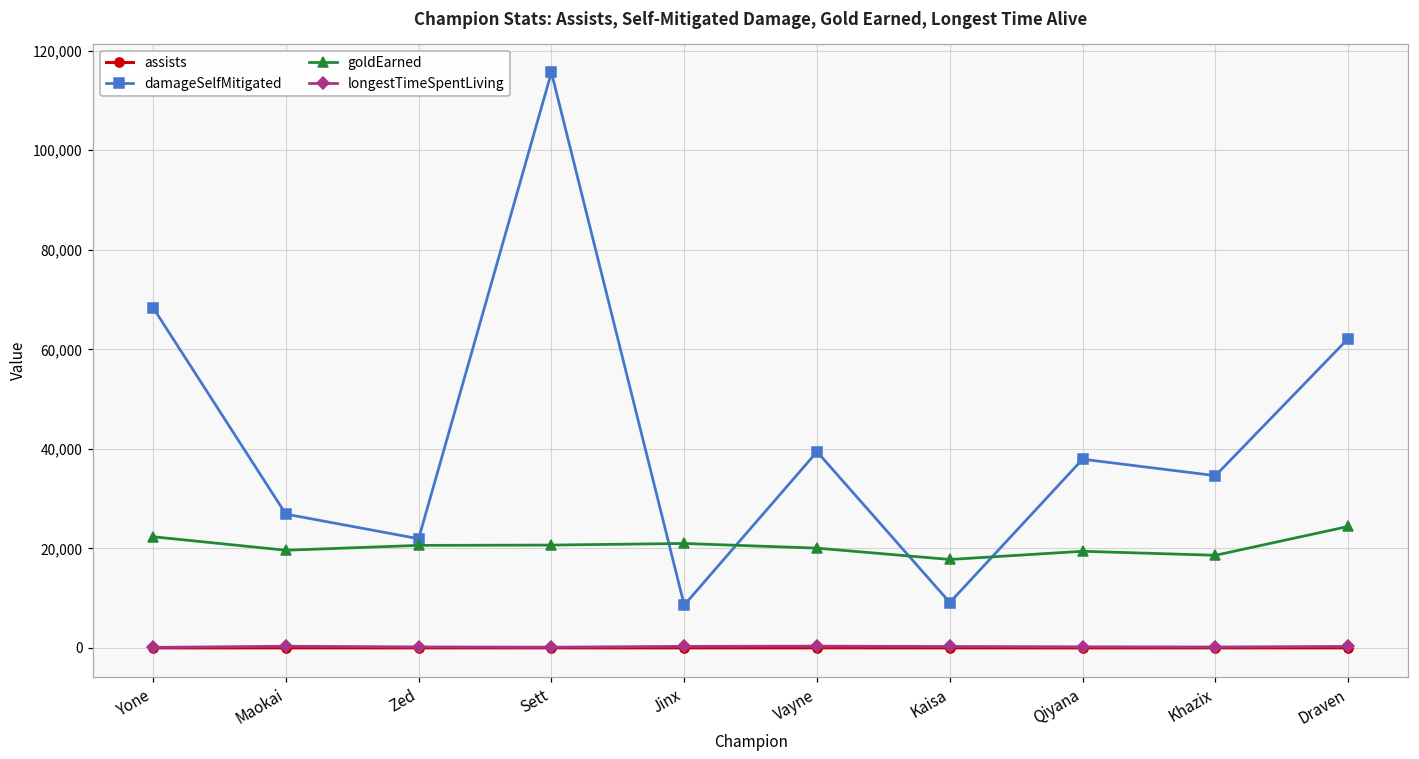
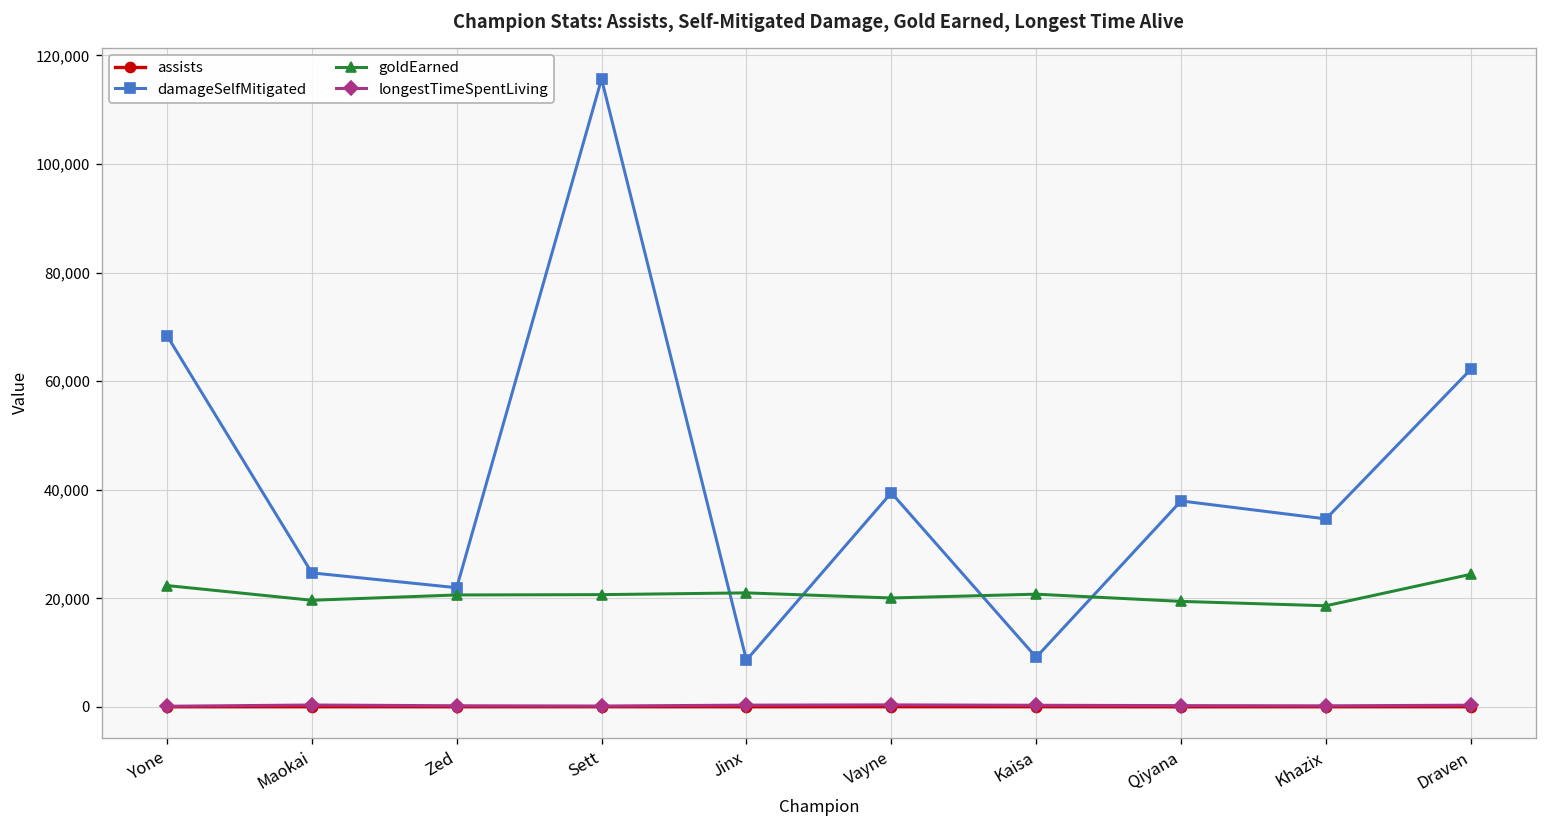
  {
    "damageSelfMitigated": {
      "Yone": "68,000",
-     "Maokai": "27,000",
+     "Maokai": "25,000",
      "Zed": "22,000",
      "Sett": "116,000",
      "Jinx": "9,000",
      "Vayne": "39,000",
      "Kaisa": "9,000",
      "Qiyana": "38,000",
      "Khazix": "35,000",
      "Draven": "62,000"
    },
    "goldEarned": {
      "Yone": "22,000",
      "Maokai": "20,000",
      "Zed": "21,000",
      "Sett": "21,000",
      "Jinx": "21,000",
      "Vayne": "20,000",
-     "Kaisa": "18,000",
+     "Kaisa": "21,000",
      "Qiyana": "19,000",
      "Khazix": "19,000",
      "Draven": "24,000"
    }
  }
